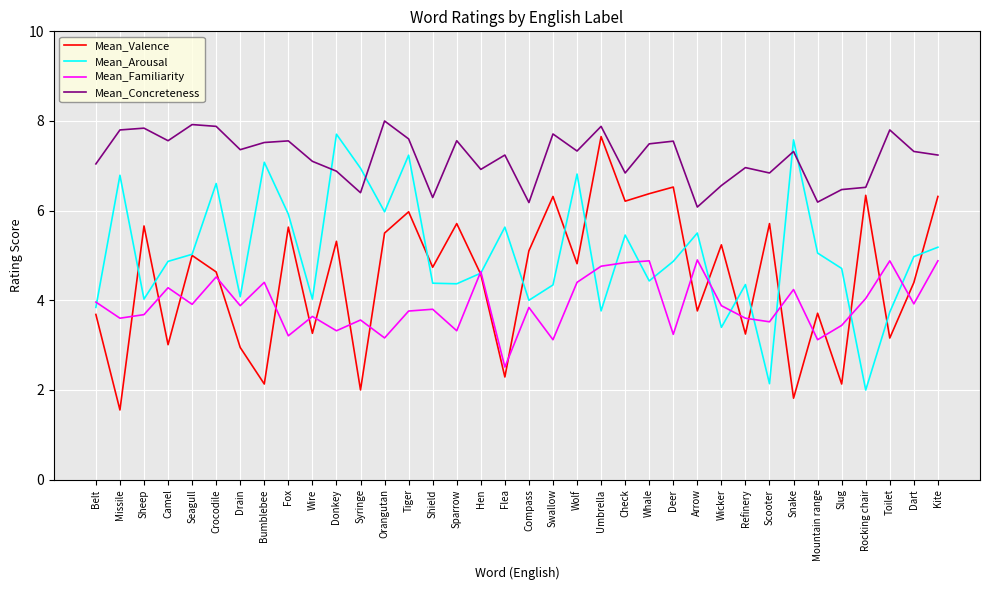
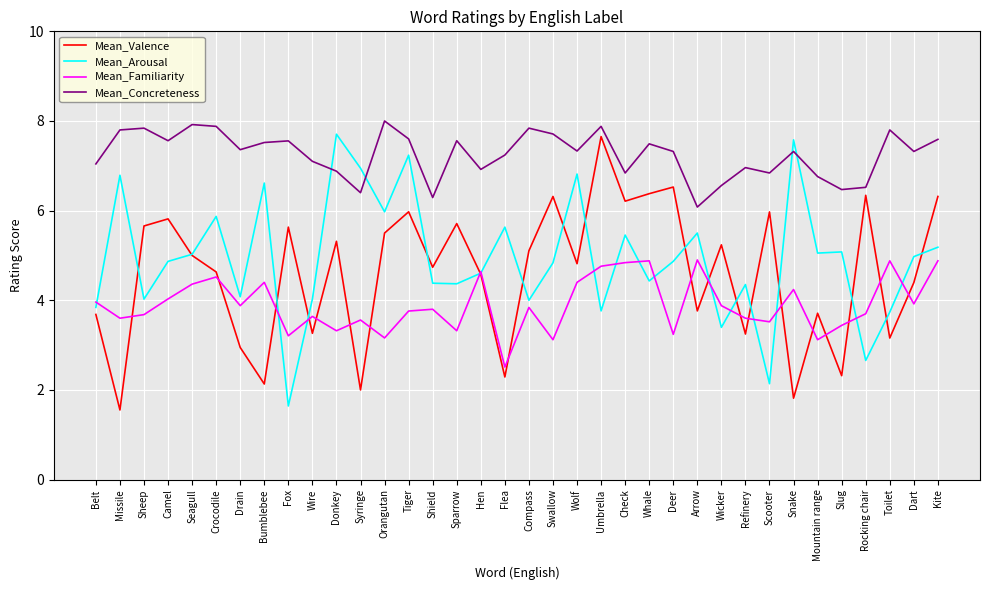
  {
    "Mean_Valence": {
      "Belt": 3.7,
      "Missile": 1.6,
      "Sheep": 5.7,
-     "Camel": 3.0,
+     "Camel": 5.8,
      "Crocodile": 4.6,
      "Drain": 2.9,
      "Bumblebee": 2.1,
      "Fox": 5.6,
      "Wire": 3.3,
      "Donkey": 5.3,
      "Syringe": 2.0,
      "Orangutan": 5.5,
      "Tiger": 6.0,
      "Shield": 4.7,
      "Sparrow": 5.7,
      "Flea": 2.3,
      "Compass": 5.1,
      "Swallow": 6.3,
      "Wolf": 4.8,
      "Umbrella": 7.7,
      "Check": 6.2,
      "Whale": 6.4,
      "Deer": 6.5,
      "Arrow": 3.8,
      "Wicker": 5.2,
      "Refinery": 3.2,
-     "Scooter": 5.7,
+     "Scooter": 6.0,
      "Snake": 1.8,
      "Mountain range": 3.7,
-     "Slug": 2.1,
+     "Slug": 2.3,
      "Rocking chair": 6.3,
      "Toilet": 3.2,
      "Dart": 4.4,
      "Kite": 6.3
    },
    "Mean_Arousal": {
      "Belt": 3.8,
      "Missile": 6.8,
      "Sheep": 4.0,
      "Camel": 4.9,
-     "Crocodile": 6.6,
+     "Crocodile": 5.9,
      "Drain": 4.1,
-     "Bumblebee": 7.1,
-     "Fox": 5.9,
+     "Bumblebee": 6.6,
+     "Fox": 1.6,
      "Wire": 4.0,
      "Donkey": 7.7,
      "Syringe": 6.9,
      "Orangutan": 6.0,
      "Tiger": 7.2,
      "Shield": 4.4,
      "Sparrow": 4.4,
      "Flea": 5.6,
      "Compass": 4.0,
-     "Swallow": 4.3,
+     "Swallow": 4.8,
      "Wolf": 6.8,
      "Umbrella": 3.8,
      "Check": 5.5,
      "Whale": 4.4,
      "Deer": 4.9,
      "Arrow": 5.5,
      "Wicker": 3.4,
      "Refinery": 4.4,
      "Scooter": 2.1,
      "Snake": 7.6,
      "Mountain range": 5.1,
-     "Slug": 4.7,
-     "Rocking chair": 2.0,
+     "Slug": 5.1,
+     "Rocking chair": 2.7,
      "Toilet": 3.7,
      "Dart": 5.0,
      "Kite": 5.2
    },
    "Mean_Familiarity": {
      "Belt": 4.0,
      "Missile": 3.6,
      "Sheep": 3.7,
-     "Camel": 4.3,
-     "Seagull": 3.9,
+     "Camel": 4.0,
+     "Seagull": 4.4,
      "Crocodile": 4.5,
      "Drain": 3.9,
      "Bumblebee": 4.4,
      "Fox": 3.2,
      "Wire": 3.6,
      "Donkey": 3.3,
      "Syringe": 3.6,
      "Orangutan": 3.2,
      "Tiger": 3.8,
      "Shield": 3.8,
      "Sparrow": 3.3,
      "Flea": 2.5,
      "Compass": 3.8,
      "Swallow": 3.1,
      "Wolf": 4.4,
      "Umbrella": 4.8,
      "Check": 4.8,
      "Whale": 4.9,
      "Deer": 3.2,
      "Arrow": 4.9,
      "Wicker": 3.9,
      "Refinery": 3.6,
      "Scooter": 3.5,
      "Snake": 4.2,
      "Mountain range": 3.1,
      "Slug": 3.4,
-     "Rocking chair": 4.0,
+     "Rocking chair": 3.7,
      "Toilet": 4.9,
      "Dart": 3.9,
      "Kite": 4.9
    },
    "Mean_Concreteness": {
      "Belt": 7.0,
      "Missile": 7.8,
      "Sheep": 7.8,
      "Camel": 7.6,
      "Seagull": 7.9,
      "Crocodile": 7.9,
      "Drain": 7.4,
      "Bumblebee": 7.5,
      "Fox": 7.6,
      "Wire": 7.1,
      "Donkey": 6.9,
      "Syringe": 6.4,
      "Orangutan": 8.0,
      "Tiger": 7.6,
      "Shield": 6.3,
      "Sparrow": 7.6,
      "Hen": 6.9,
      "Flea": 7.2,
-     "Compass": 6.2,
+     "Compass": 7.8,
      "Swallow": 7.7,
      "Wolf": 7.3,
      "Umbrella": 7.9,
      "Check": 6.8,
      "Whale": 7.5,
-     "Deer": 7.6,
+     "Deer": 7.3,
      "Arrow": 6.1,
      "Wicker": 6.6,
      "Refinery": 7.0,
      "Scooter": 6.8,
      "Snake": 7.3,
-     "Mountain range": 6.2,
+     "Mountain range": 6.8,
      "Slug": 6.5,
      "Rocking chair": 6.5,
      "Toilet": 7.8,
      "Dart": 7.3,
-     "Kite": 7.2
+     "Kite": 7.6
    }
  }
